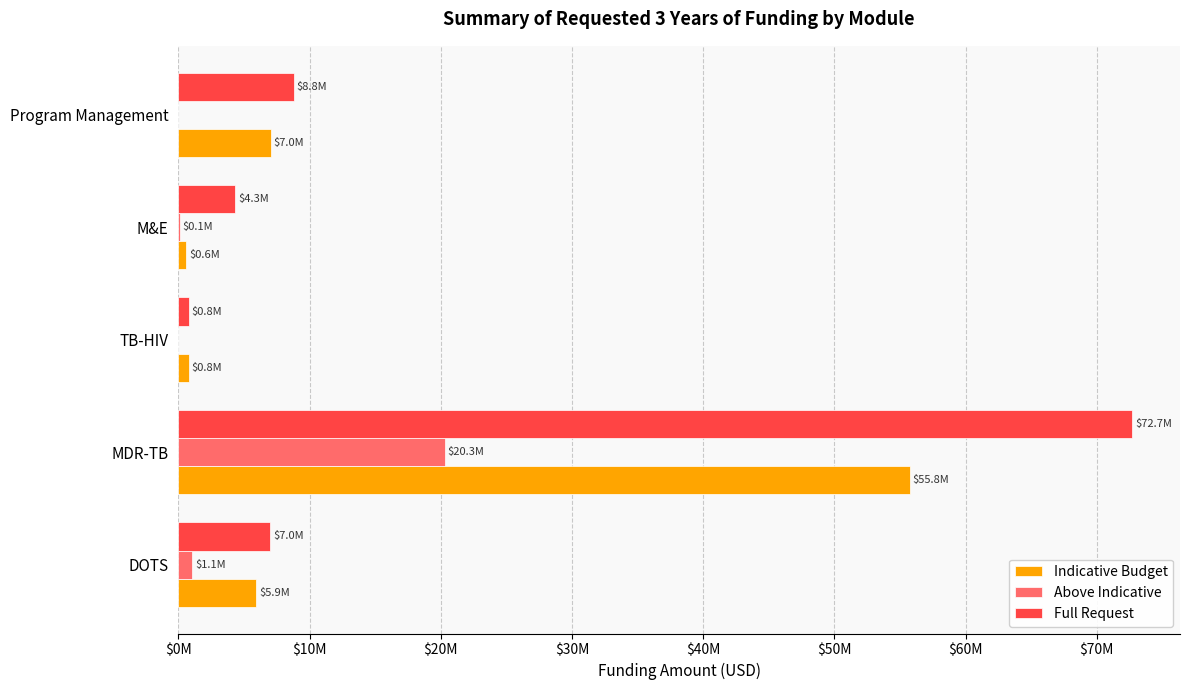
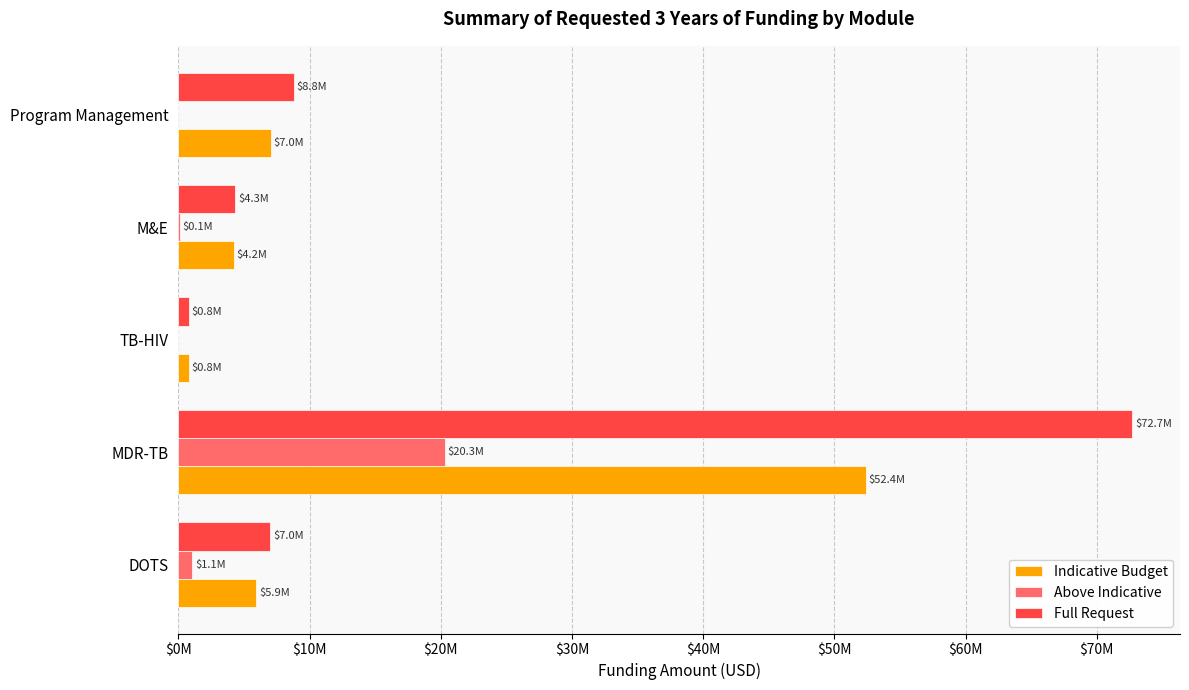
  {
    "Indicative Budget": {
      "Program Management": "$7.0M",
-     "M&E": "$0.6M",
+     "M&E": "$4.2M",
      "TB-HIV": "$0.8M",
-     "MDR-TB": "$55.8M",
+     "MDR-TB": "$52.4M",
      "DOTS": "$5.9M"
    }
  }
